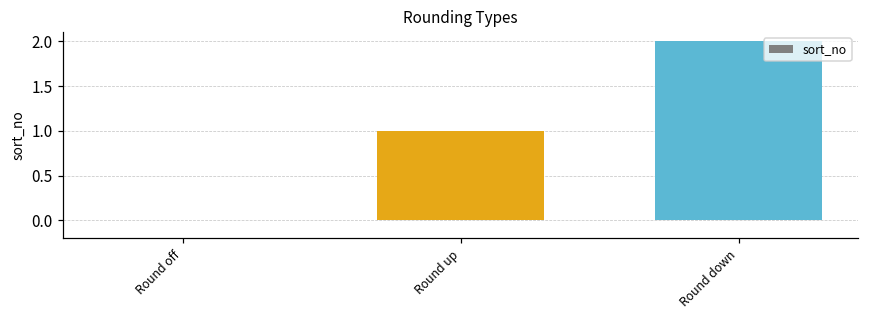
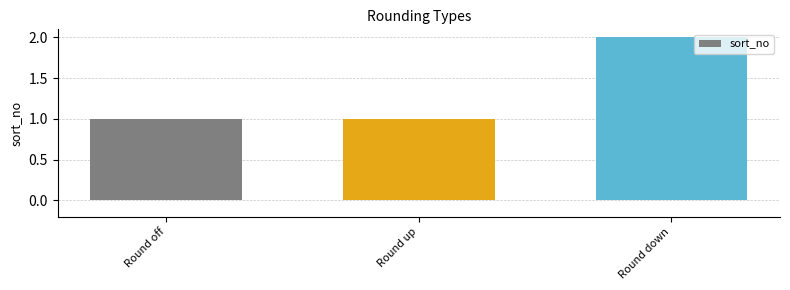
  {
-   "Round off": 0,
+   "Round off": 1,
    "Round up": 1,
    "Round down": 2
  }
